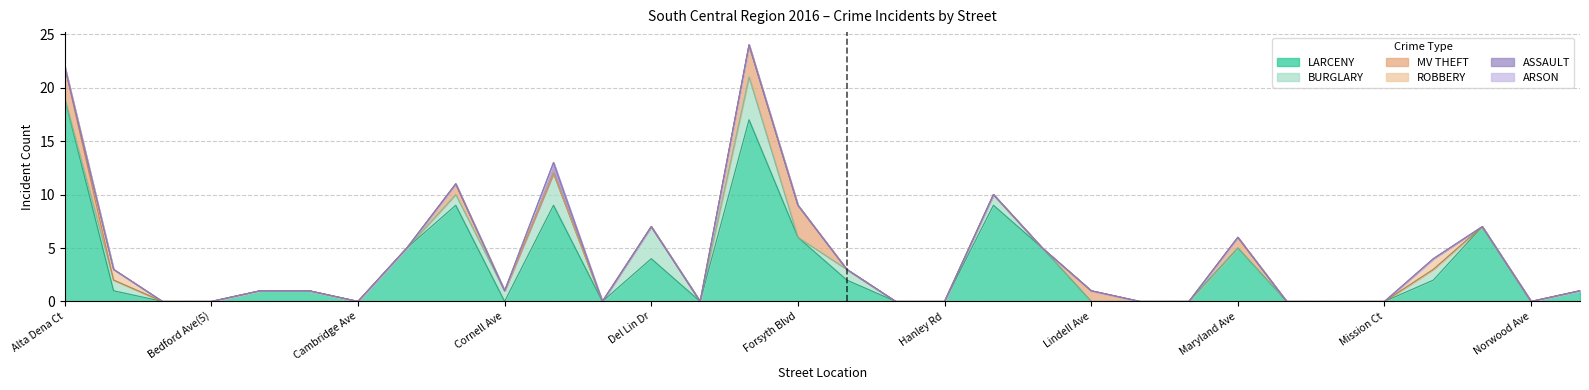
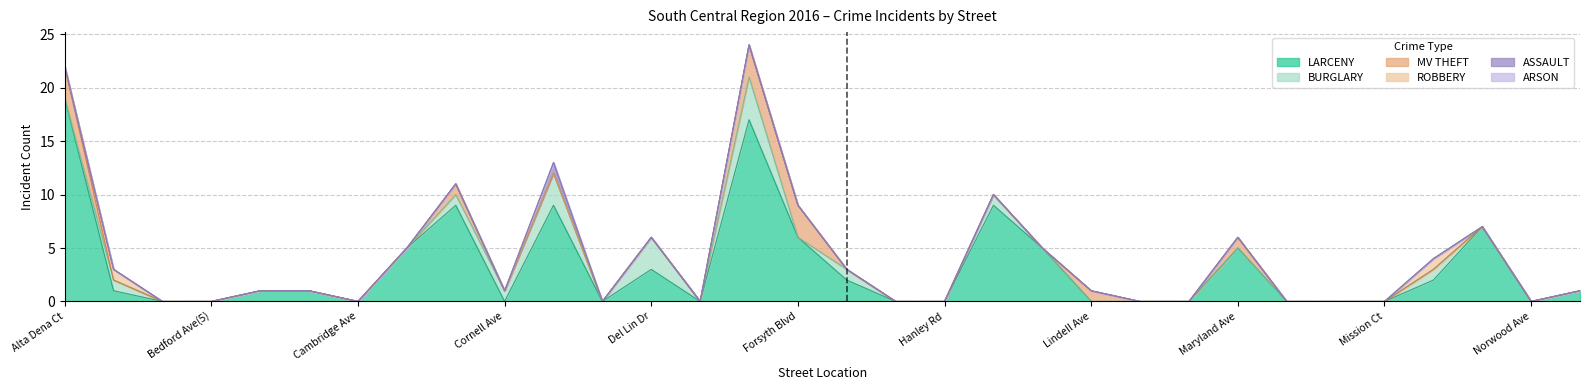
  {
    "LARCENY": {
      "Cornell Ave": 0,
-     "Del Lin Dr": 4
+     "Del Lin Dr": 3
    }
  }
